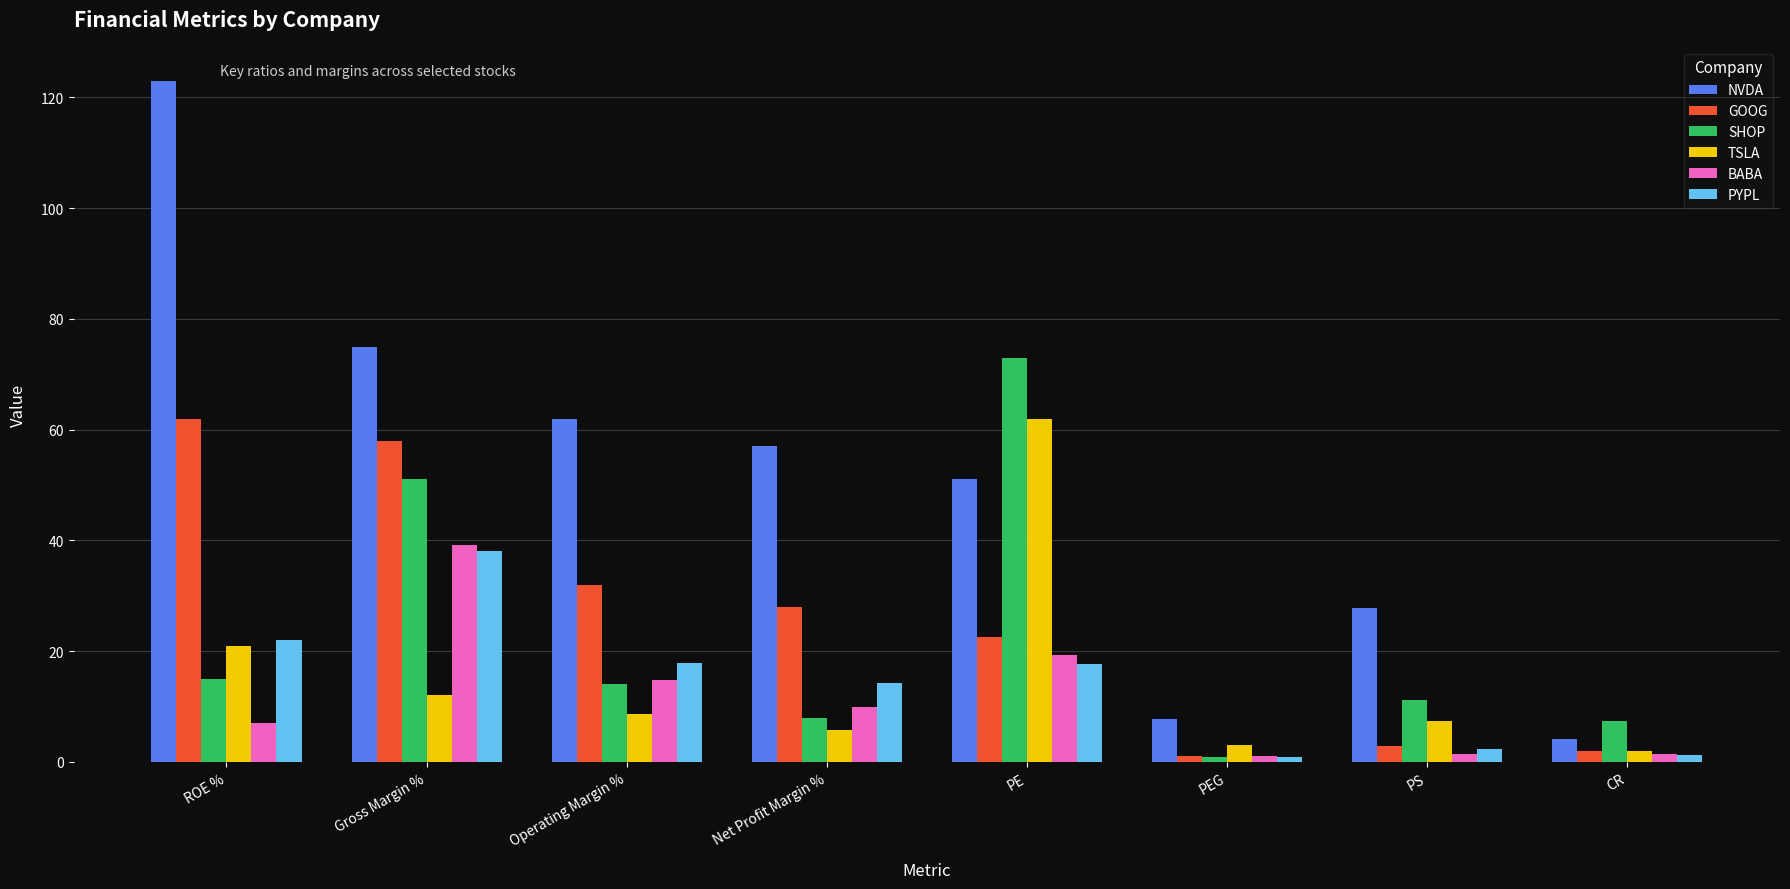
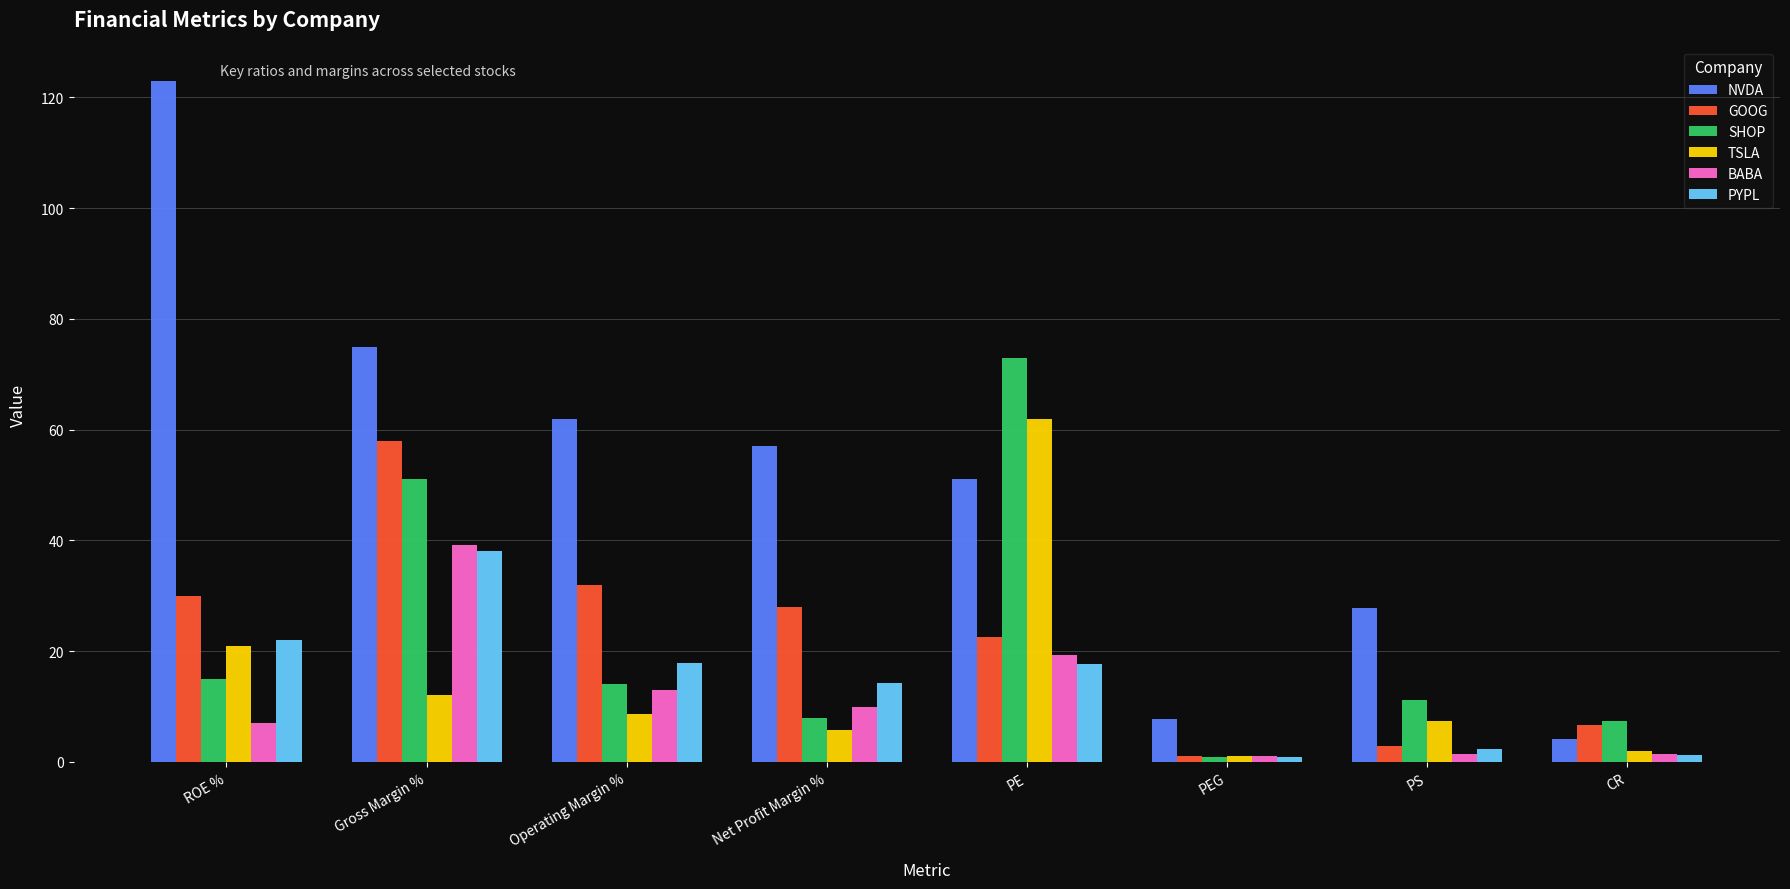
  {
    "NVDA": {
      "ROE %": 123,
      "Gross Margin %": 75,
      "Operating Margin %": 62,
      "Net Profit Margin %": 57,
      "PE": 51,
      "PEG": 8,
      "PS": 28,
      "CR": 4
    },
    "GOOG": {
-     "ROE %": 62,
+     "ROE %": 30,
      "Gross Margin %": 58,
      "Operating Margin %": 32,
      "Net Profit Margin %": 28,
      "PE": 23,
      "PEG": 1,
      "PS": 3,
-     "CR": 2
+     "CR": 7
    },
    "SHOP": {
      "ROE %": 15,
      "Gross Margin %": 51,
      "Operating Margin %": 14,
      "Net Profit Margin %": 8,
      "PE": 73,
      "PEG": 1,
      "PS": 11,
      "CR": 7
    },
    "TSLA": {
      "ROE %": 21,
      "Gross Margin %": 12,
      "Operating Margin %": 9,
      "Net Profit Margin %": 6,
      "PE": 62,
-     "PEG": 3,
+     "PEG": 1,
      "PS": 7,
      "CR": 2
    },
    "BABA": {
      "ROE %": 7,
      "Gross Margin %": 39,
-     "Operating Margin %": 15,
+     "Operating Margin %": 13,
      "Net Profit Margin %": 10,
      "PE": 19,
      "PEG": 1,
      "PS": 1,
      "CR": 1
    },
    "PYPL": {
      "ROE %": 22,
      "Gross Margin %": 38,
      "Operating Margin %": 18,
      "Net Profit Margin %": 14,
      "PE": 18,
      "PEG": 1,
      "PS": 2,
      "CR": 1
    }
  }
